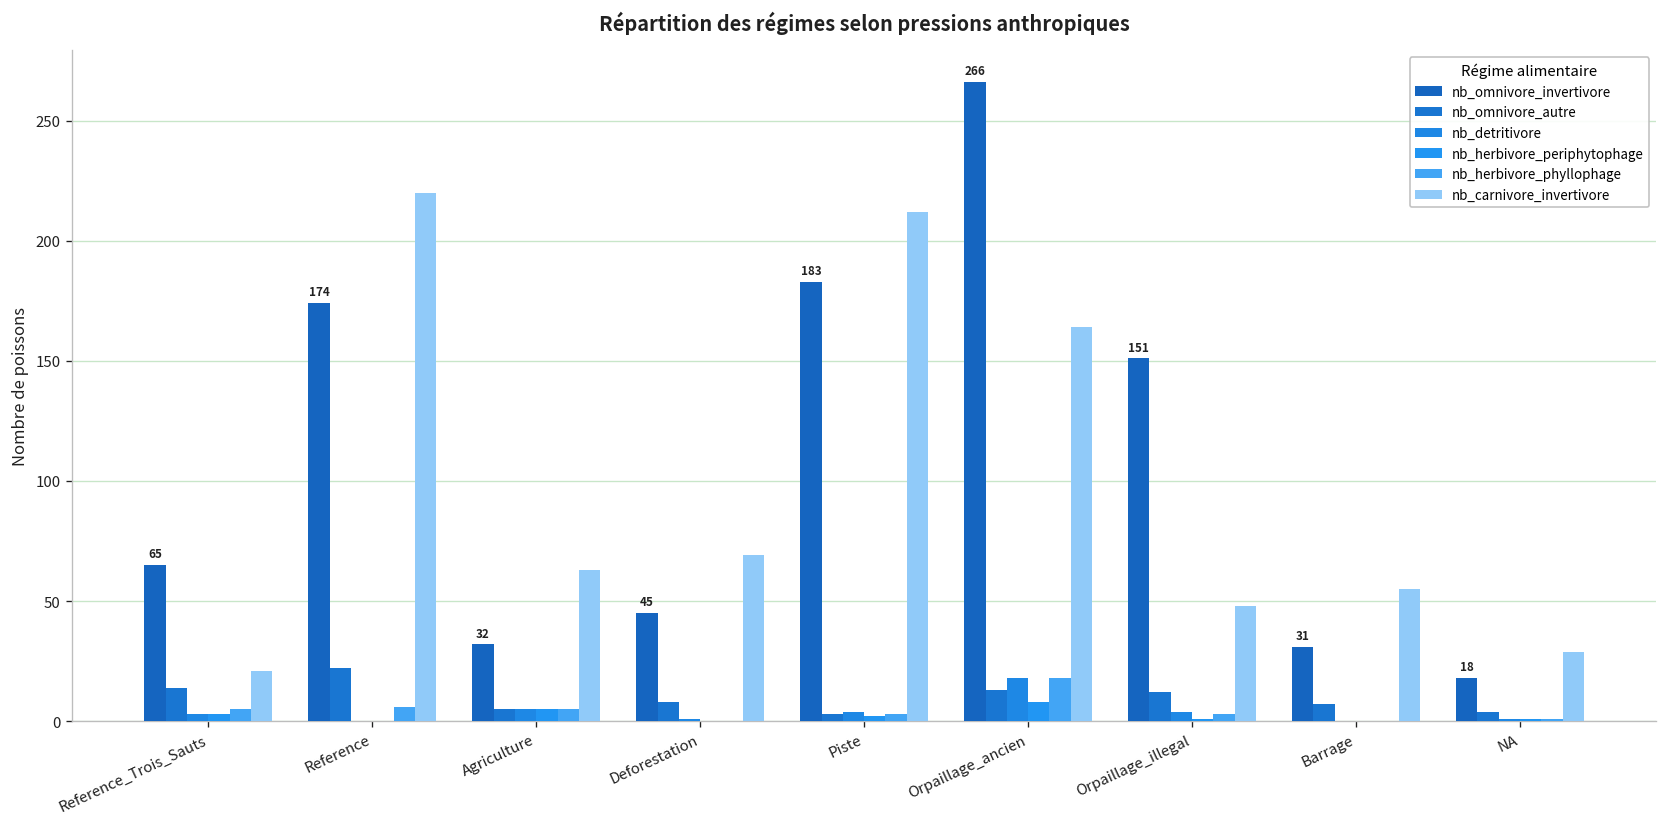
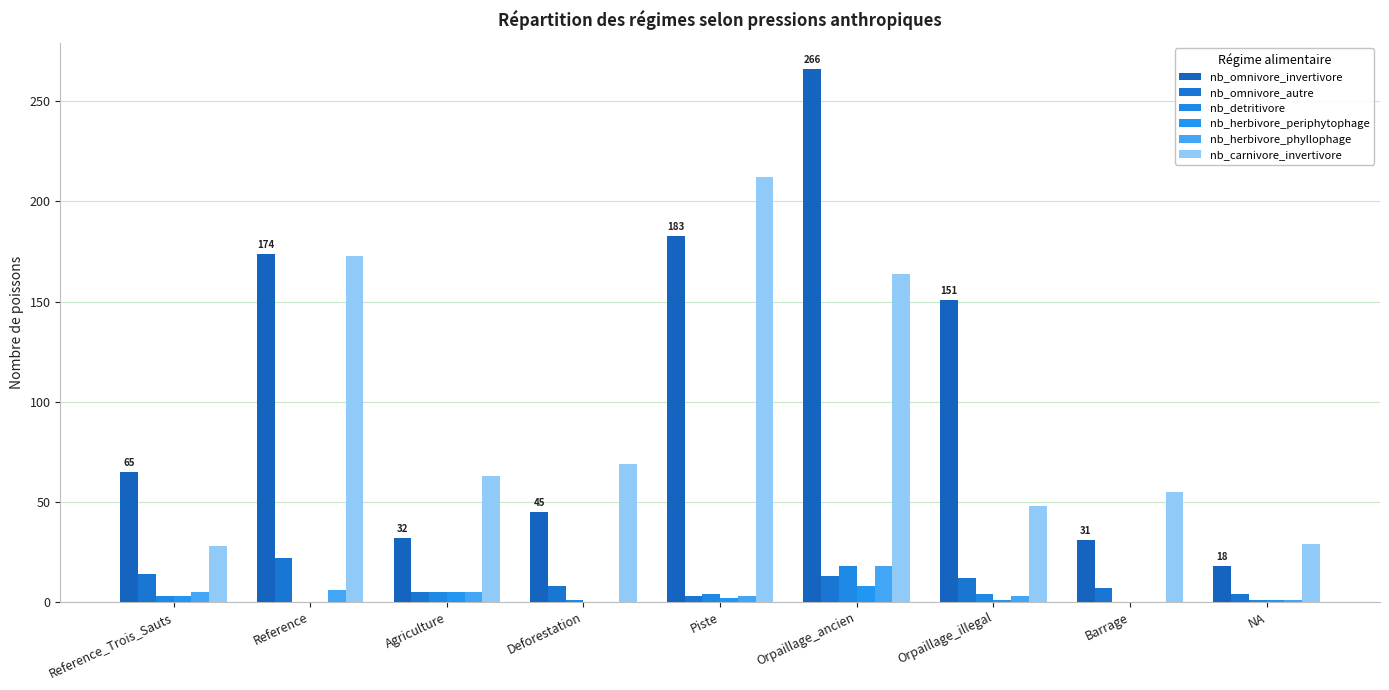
  {
    "nb_carnivore_invertivore": {
-     "Reference_Trois_Sauts": 21,
-     "Reference": 220,
+     "Reference_Trois_Sauts": 28,
+     "Reference": 173,
      "Agriculture": 63,
      "Deforestation": 69,
      "Piste": 212,
      "Orpaillage_ancien": 164,
      "Orpaillage_illegal": 48,
      "Barrage": 55,
      "NA": 29
    }
  }
